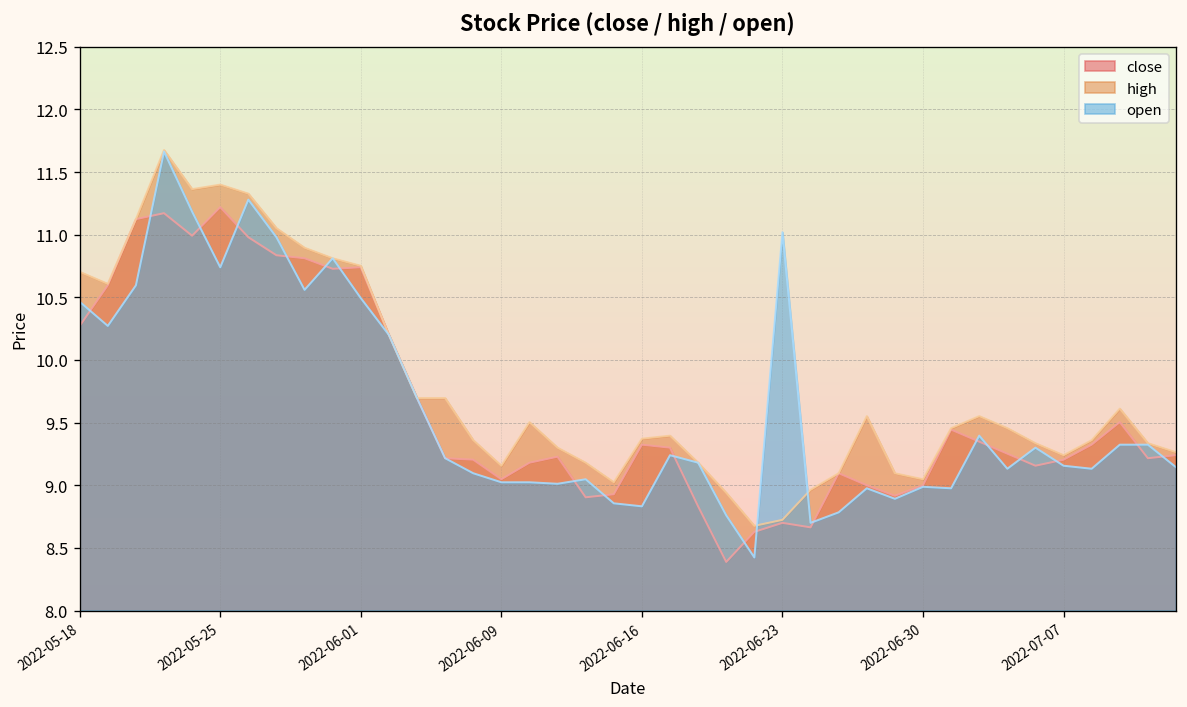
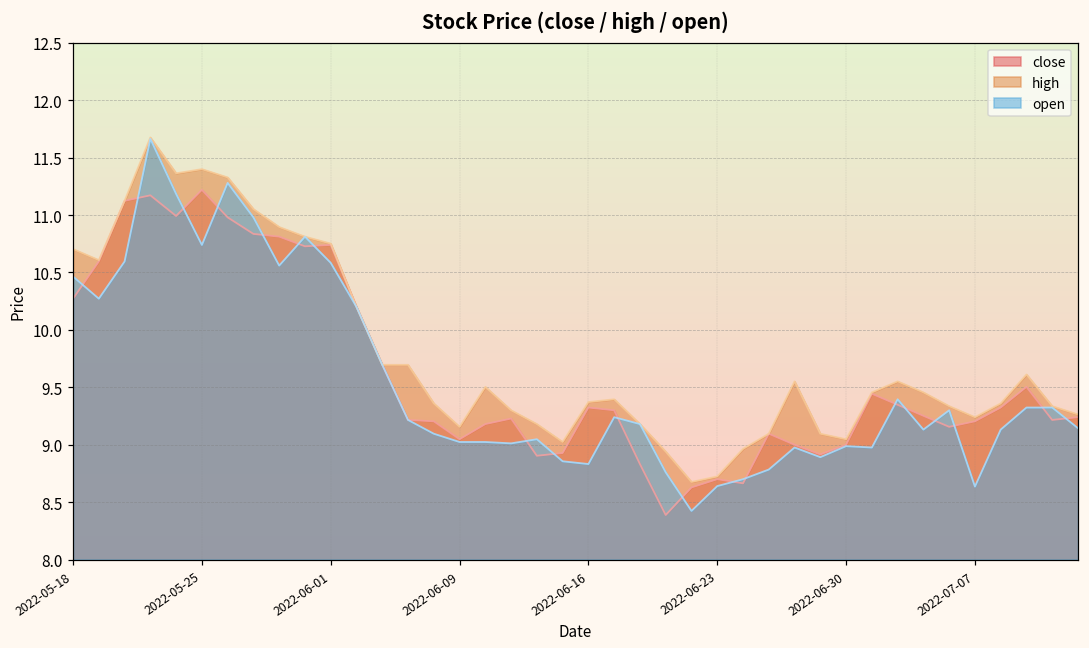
  {
    "open": {
      "2022-05-18": 10.47,
      "2022-05-25": 10.74,
-     "2022-06-01": 10.49,
+     "2022-06-01": 10.58,
      "2022-06-16": 8.83,
-     "2022-06-23": 11.02,
-     "2022-07-07": 9.16
+     "2022-06-23": 8.64,
+     "2022-07-07": 8.64
    }
  }
